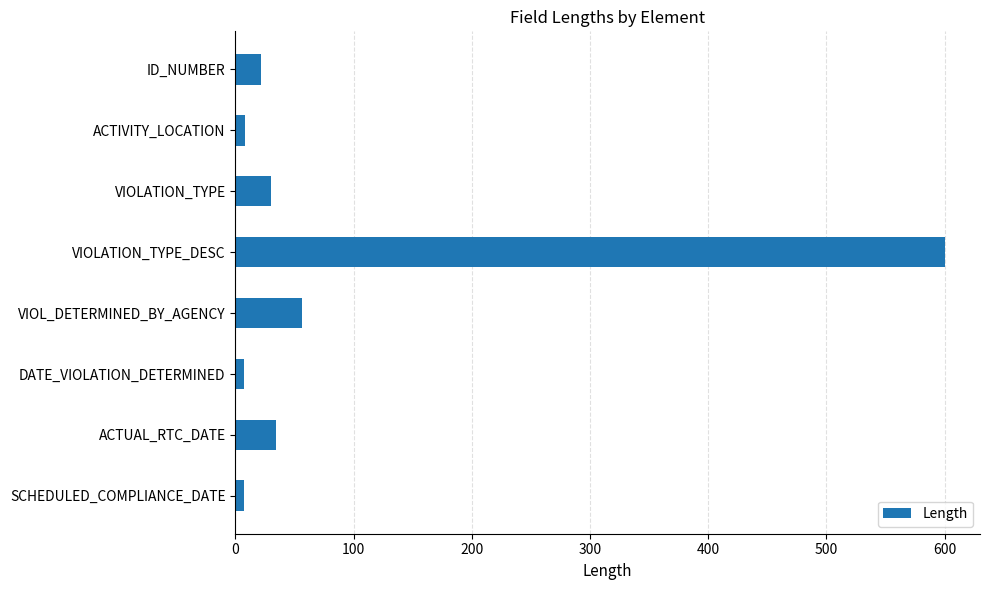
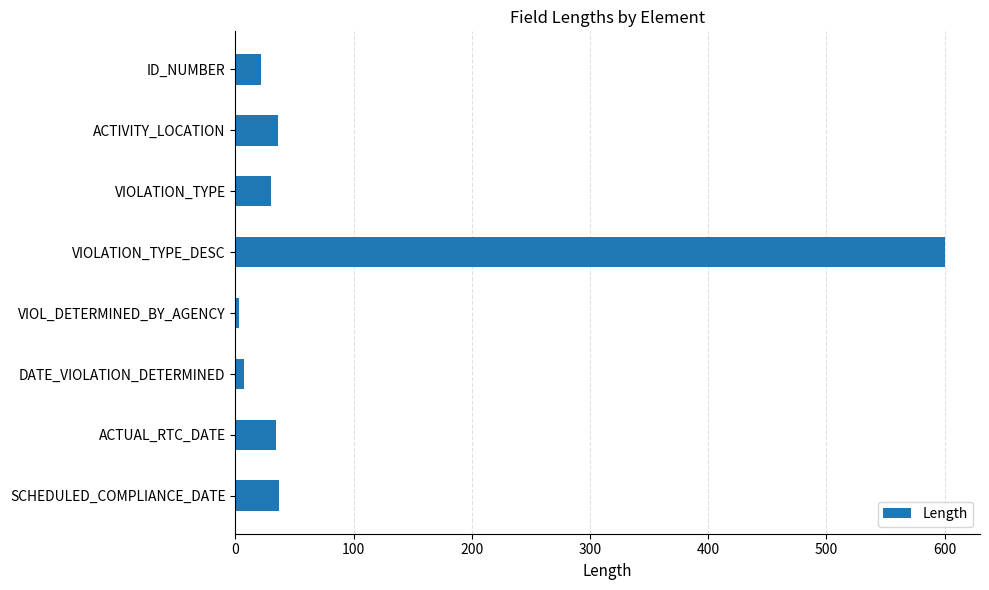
  {
    "ID_NUMBER": 22,
-   "ACTIVITY_LOCATION": 8,
+   "ACTIVITY_LOCATION": 36,
    "VIOLATION_TYPE": 30,
    "VIOLATION_TYPE_DESC": 600,
-   "VIOL_DETERMINED_BY_AGENCY": 56,
+   "VIOL_DETERMINED_BY_AGENCY": 3,
    "DATE_VIOLATION_DETERMINED": 7,
    "ACTUAL_RTC_DATE": 34,
-   "SCHEDULED_COMPLIANCE_DATE": 7
+   "SCHEDULED_COMPLIANCE_DATE": 37
  }
